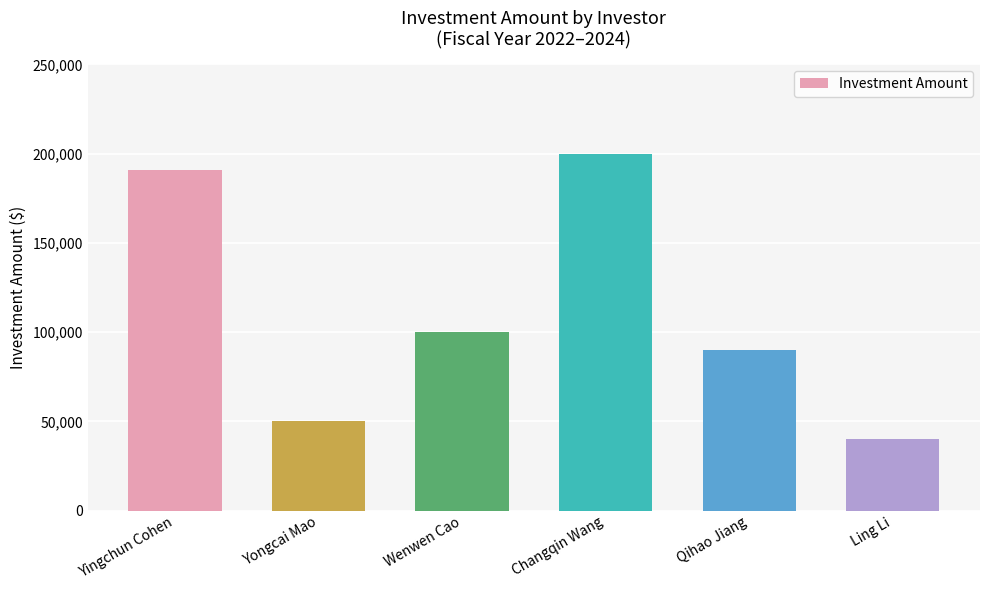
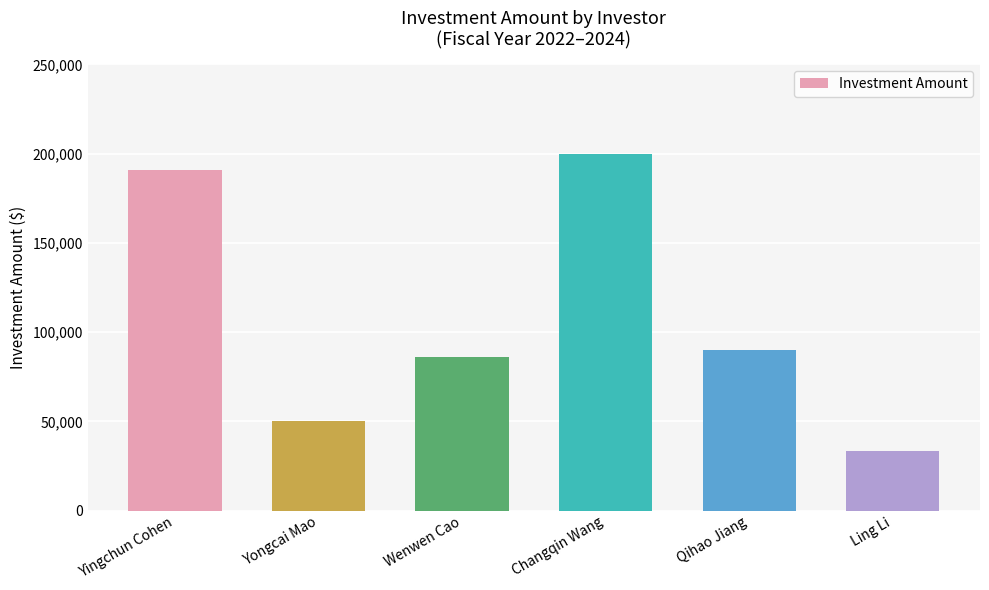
  {
    "Yingchun Cohen": "191,000",
    "Yongcai Mao": "50,000",
-   "Wenwen Cao": "100,000",
+   "Wenwen Cao": "86,000",
    "Changqin Wang": "200,000",
    "Qihao Jiang": "90,000",
-   "Ling Li": "40,000"
+   "Ling Li": "34,000"
  }
